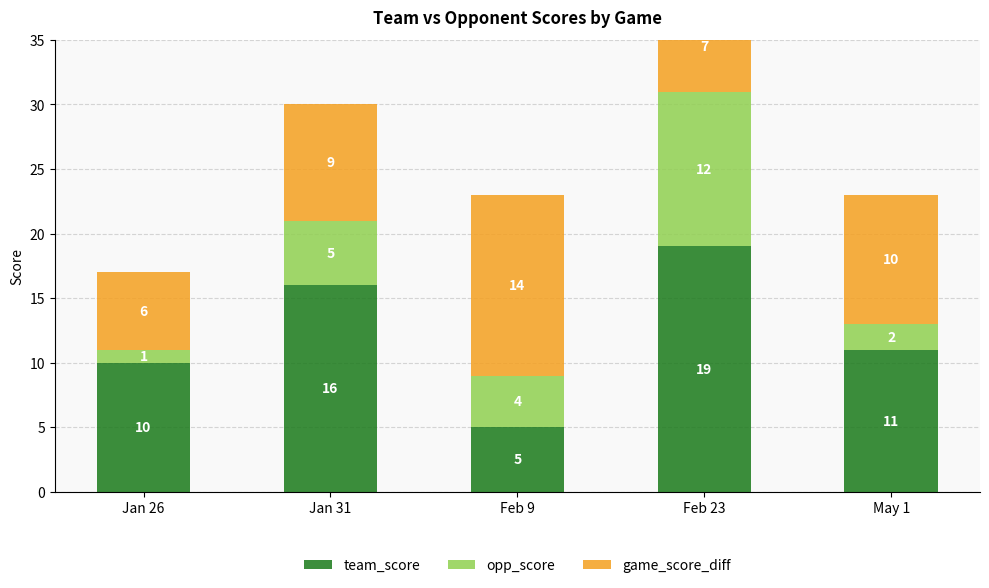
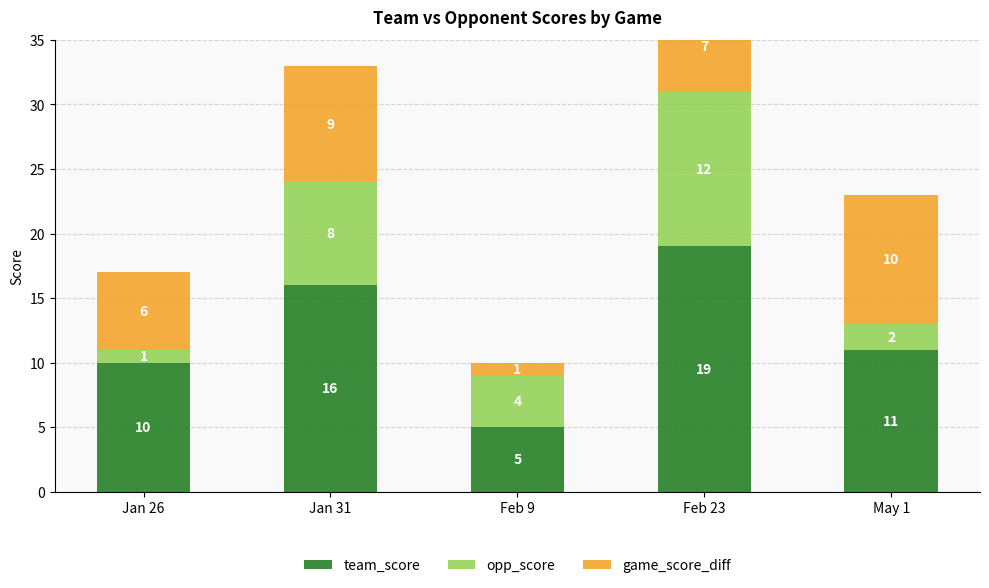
  {
    "team_score": {
      "Jan 26": 10,
      "Jan 31": 16,
      "Feb 9": 5,
      "Feb 23": 19,
      "May 1": 11
    },
    "opp_score": {
      "Jan 26": 1,
-     "Jan 31": 5,
+     "Jan 31": 8,
      "Feb 9": 4,
      "Feb 23": 12,
      "May 1": 2
    },
    "game_score_diff": {
      "Jan 26": 6,
      "Jan 31": 9,
-     "Feb 9": 14,
+     "Feb 9": 1,
      "May 1": 10
    }
  }
